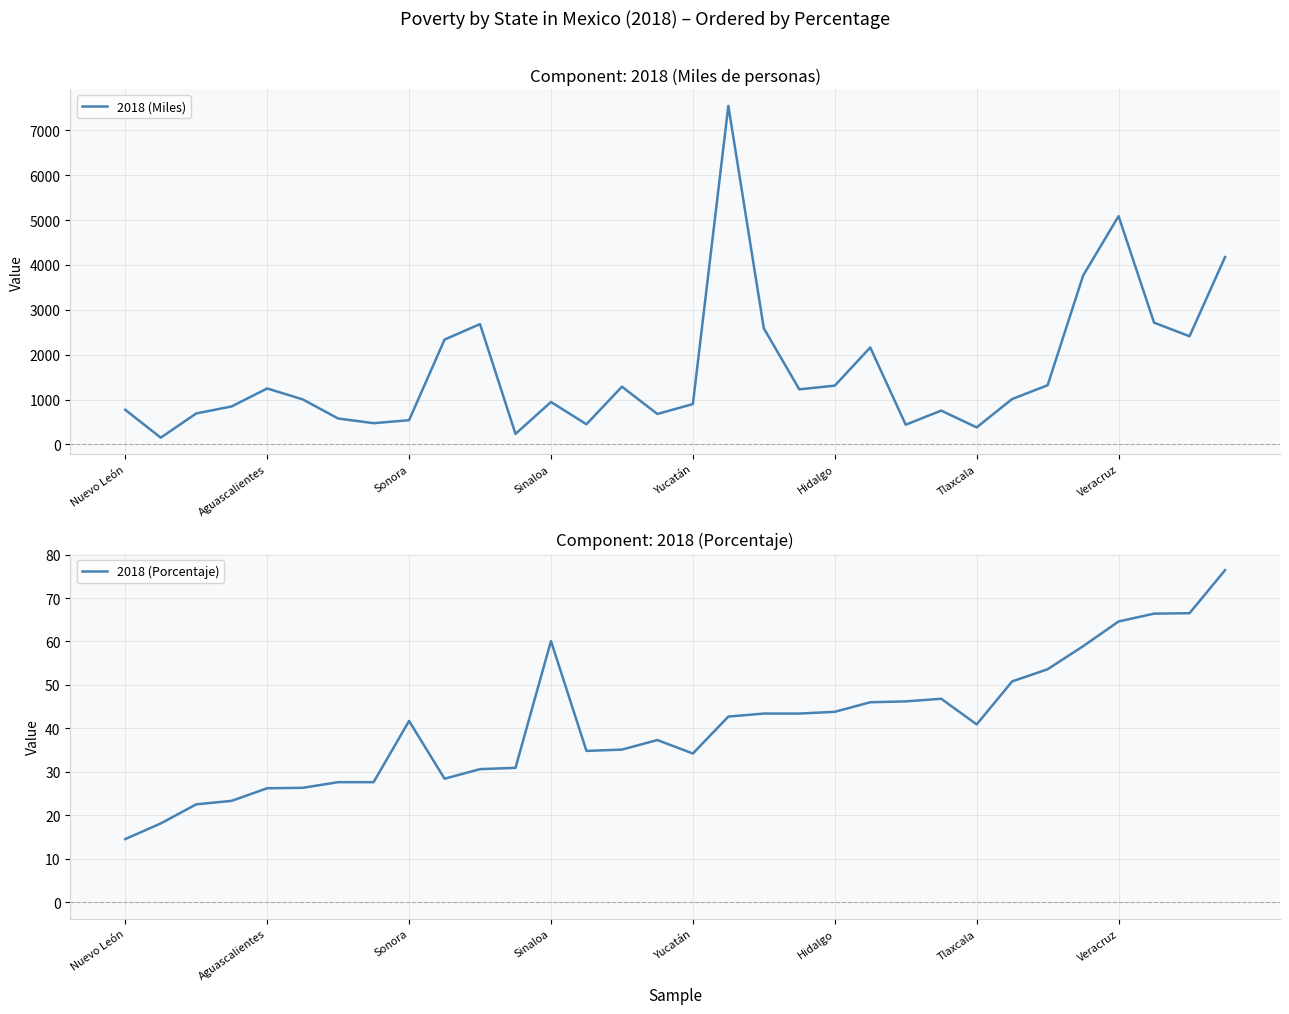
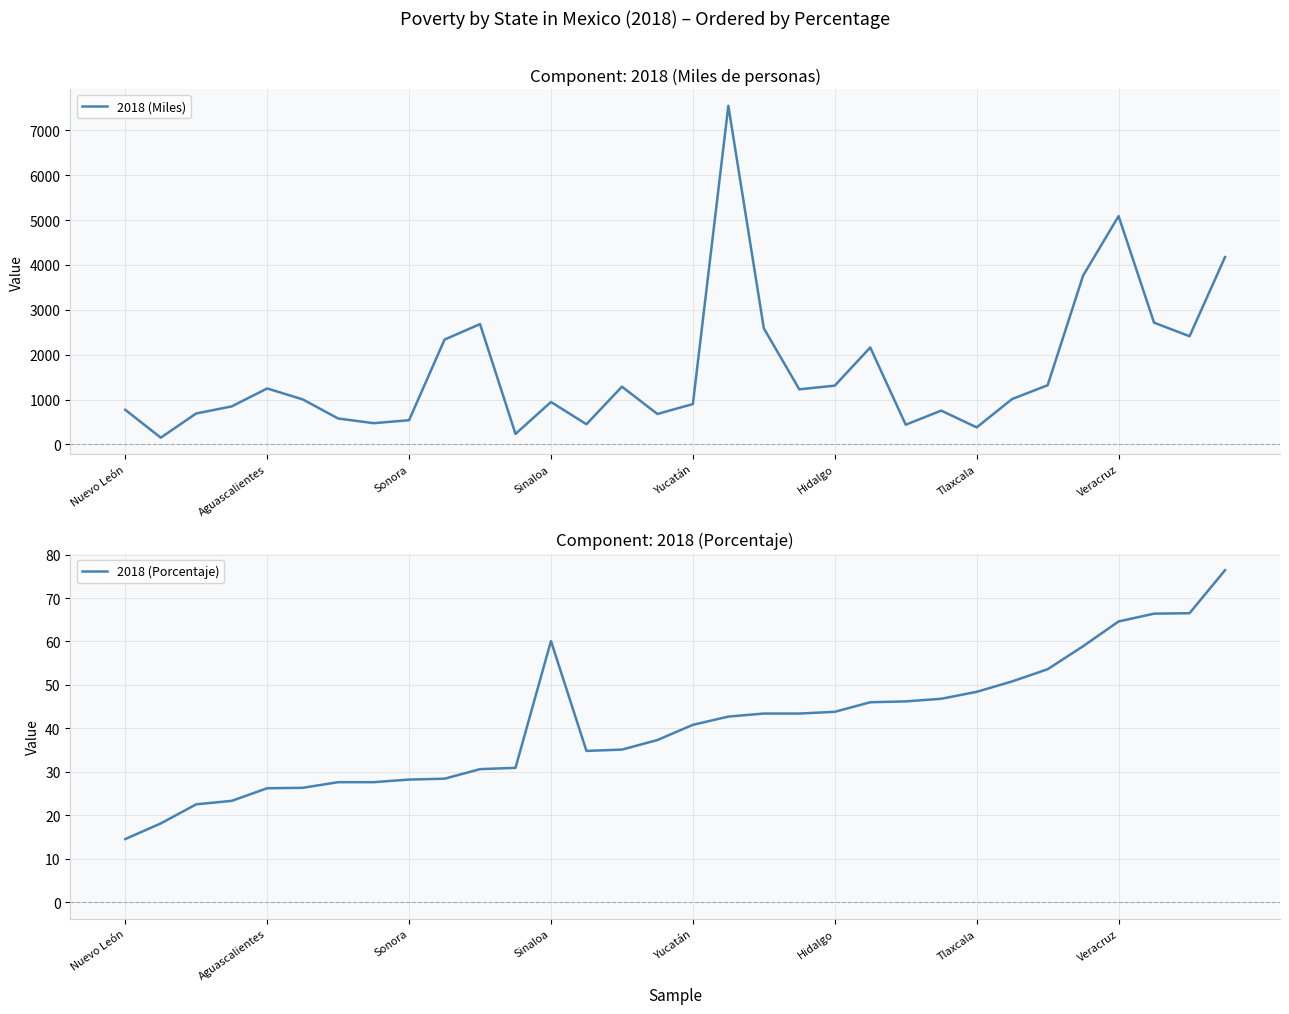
  {
    "Component: 2018 (Miles de personas)": {
      "Nuevo León": 800,
      "Aguascalientes": 1200,
      "Sonora": 500,
      "Sinaloa": 900,
      "Yucatán": 900,
      "Hidalgo": 1300,
      "Tlaxcala": 400,
      "Veracruz": 5100
    },
    "Component: 2018 (Porcentaje)": {
      "Nuevo León": 15,
      "Aguascalientes": 26,
-     "Sonora": 42,
+     "Sonora": 28,
      "Sinaloa": 60,
-     "Yucatán": 34,
+     "Yucatán": 41,
      "Hidalgo": 44,
-     "Tlaxcala": 41,
+     "Tlaxcala": 48,
      "Veracruz": 65
    }
  }
